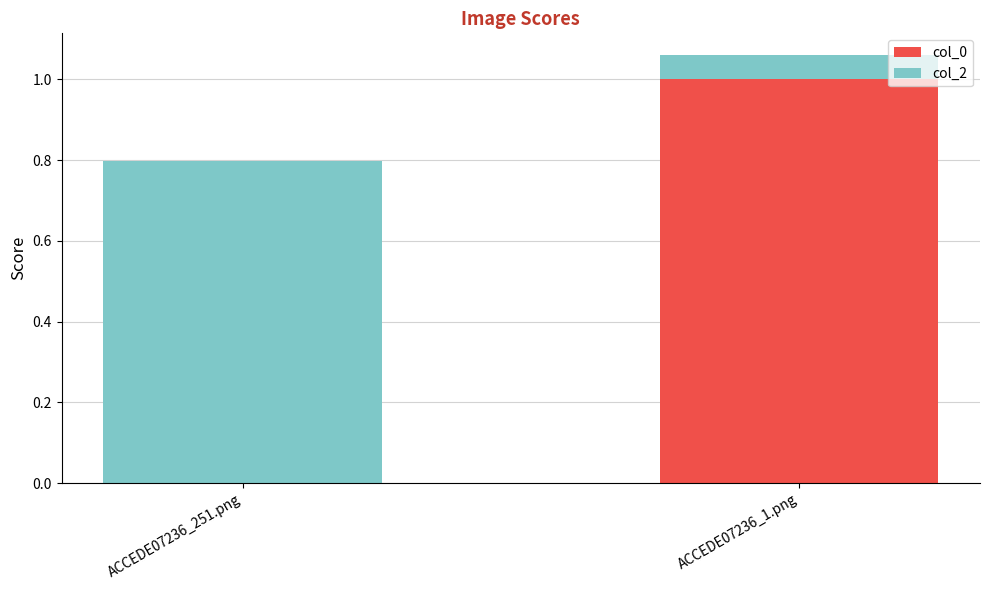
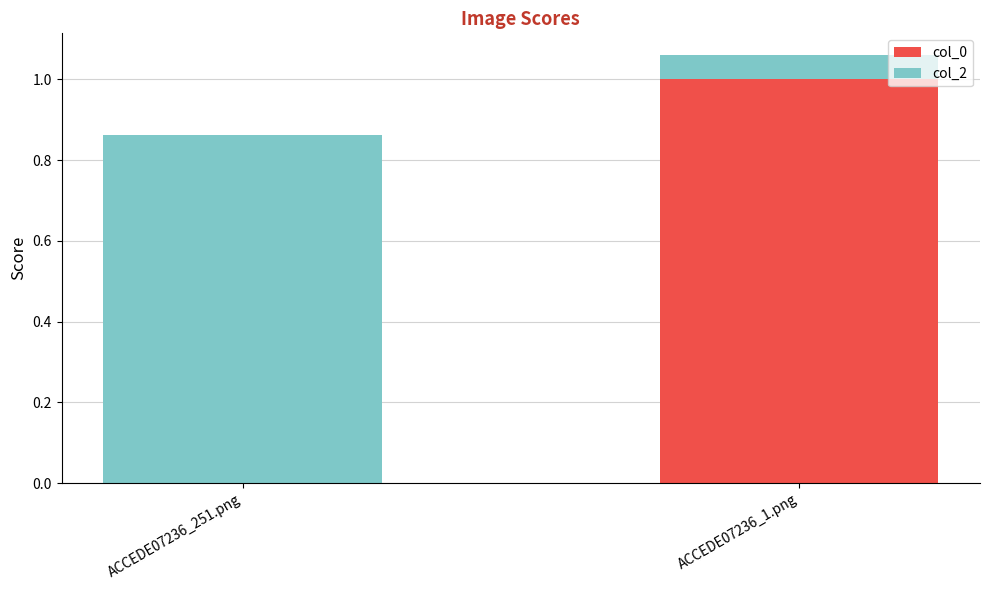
  {
    "col_0": {
      "ACCEDE07236_251.png": 0.00,
      "ACCEDE07236_1.png": 1.00
    },
    "col_2": {
-     "ACCEDE07236_251.png": 0.80,
+     "ACCEDE07236_251.png": 0.86,
      "ACCEDE07236_1.png": 0.06
    }
  }
